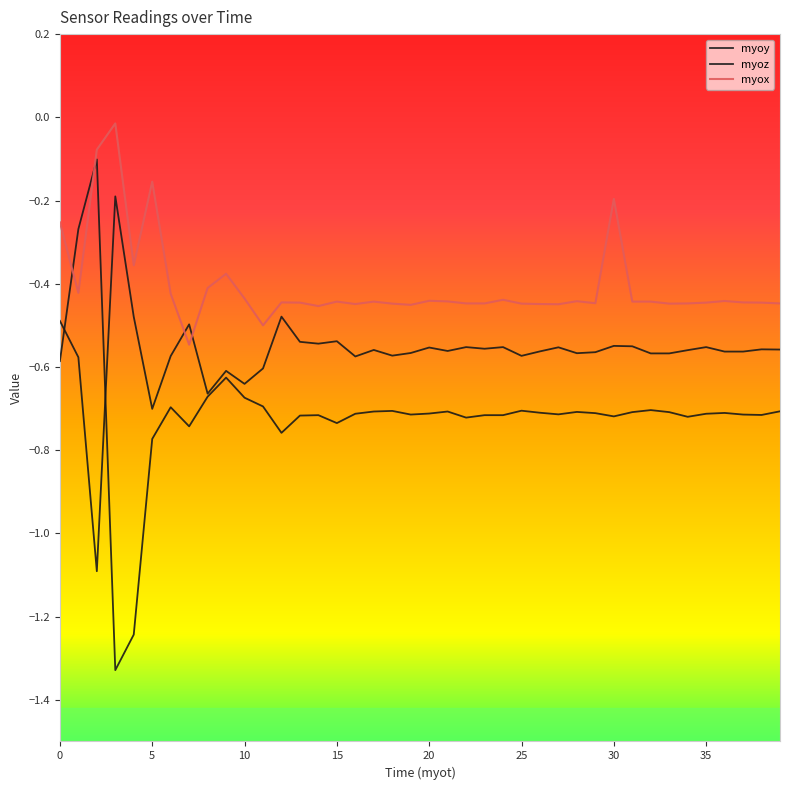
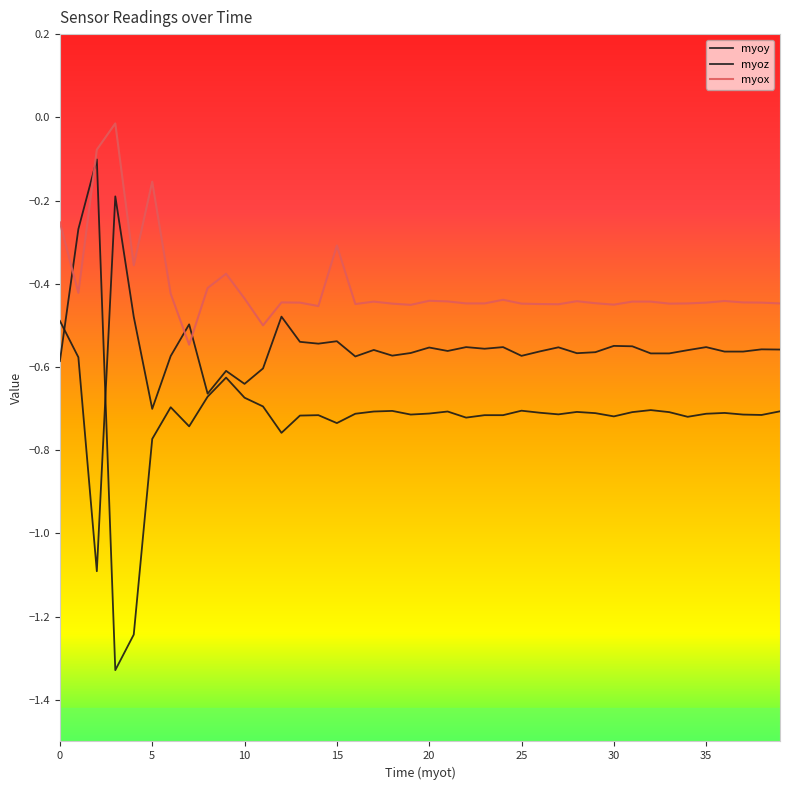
  {
    "myox": {
      "0": -0.25,
      "5": -0.15,
      "10": -0.44,
-     "15": -0.44,
+     "15": -0.31,
      "20": -0.44,
      "25": -0.45,
-     "30": -0.20,
+     "30": -0.45,
      "35": -0.45
    }
  }
